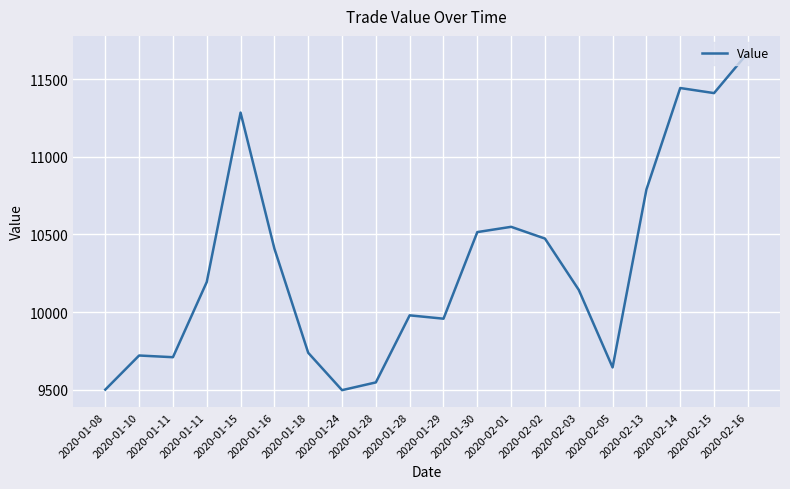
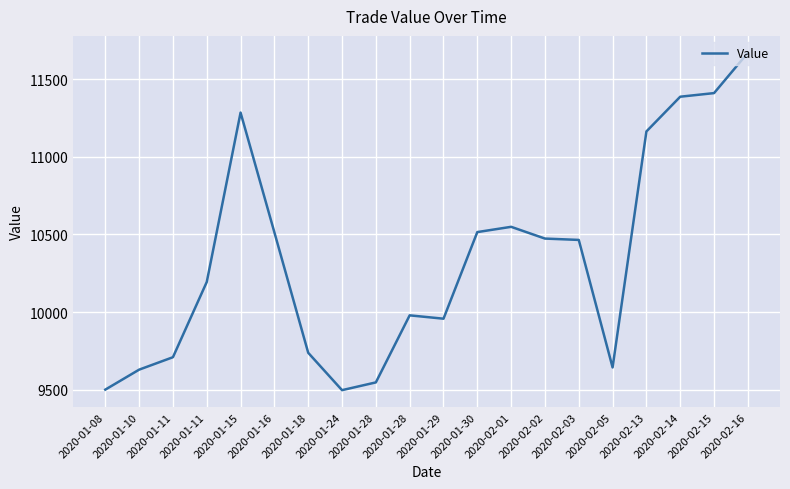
  {
    "2020-01-08": 9500,
-   "2020-01-10": 9720,
+   "2020-01-10": 9630,
    "2020-01-15": 11280,
-   "2020-01-16": 10410,
+   "2020-01-16": 10510,
    "2020-01-18": 9740,
    "2020-01-24": 9500,
    "2020-01-29": 9960,
    "2020-01-30": 10510,
    "2020-02-01": 10550,
    "2020-02-02": 10470,
-   "2020-02-03": 10140,
+   "2020-02-03": 10460,
    "2020-02-05": 9640,
-   "2020-02-13": 10790,
-   "2020-02-14": 11440,
+   "2020-02-13": 11160,
+   "2020-02-14": 11390,
    "2020-02-15": 11410
  }
